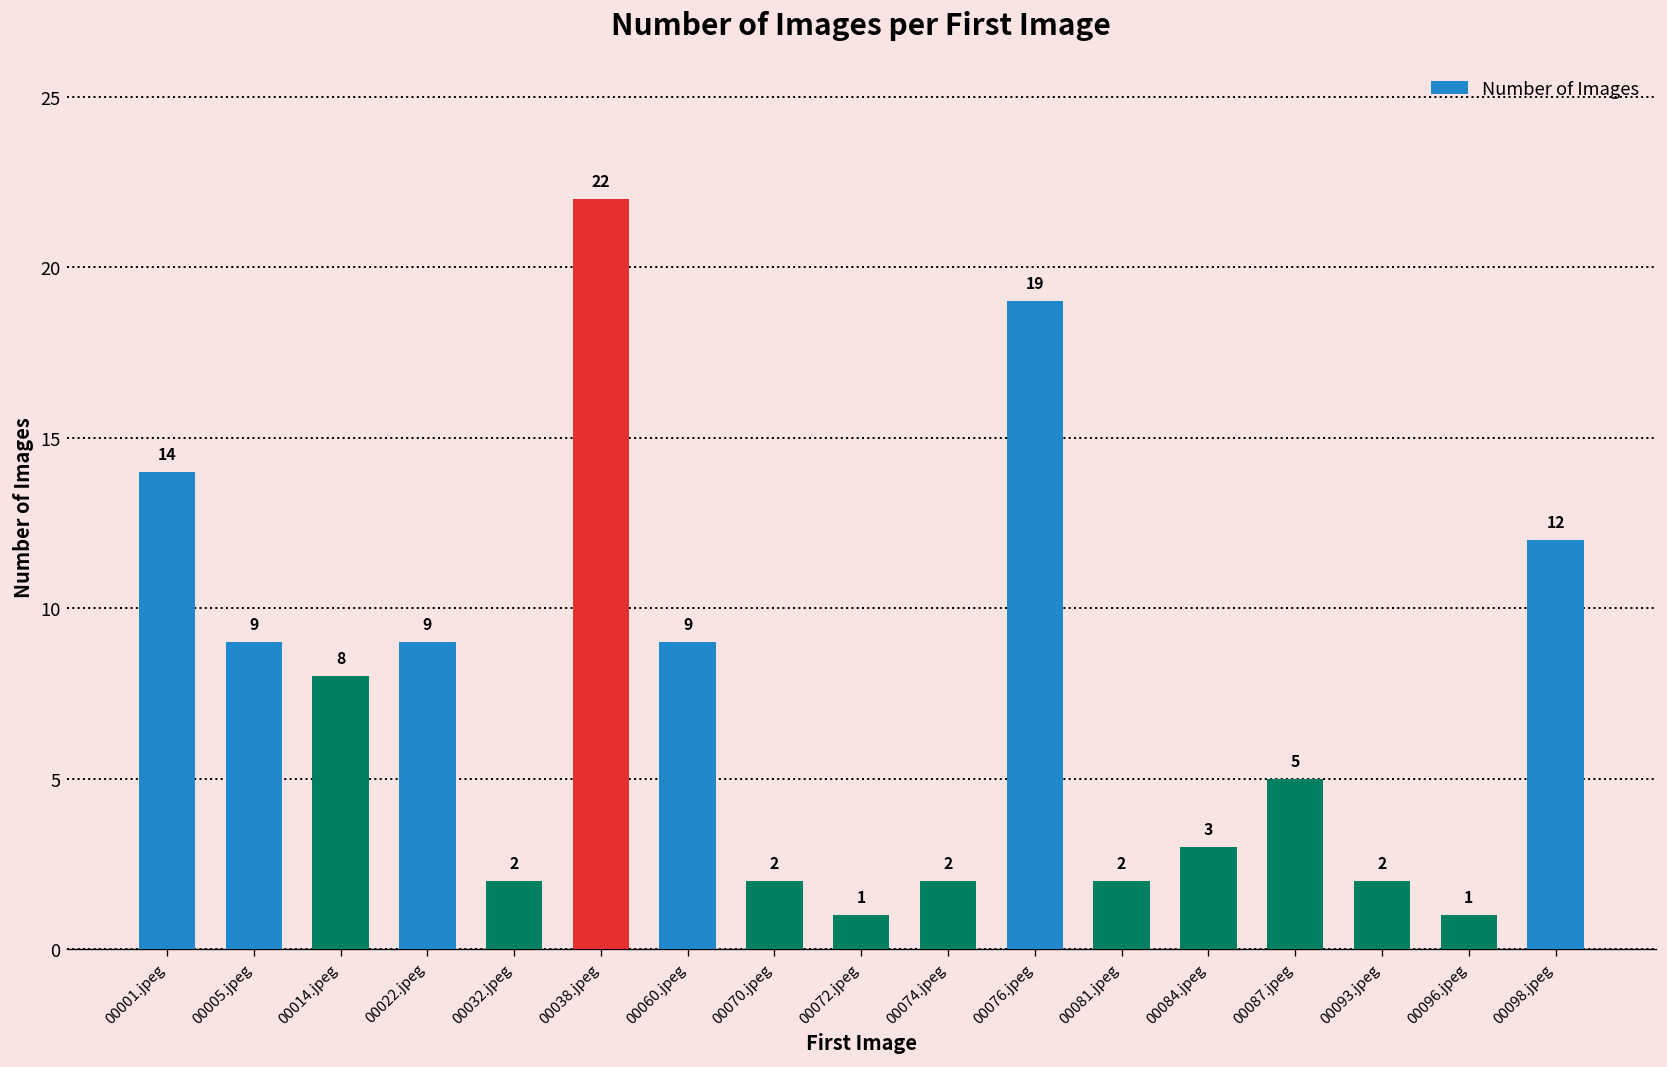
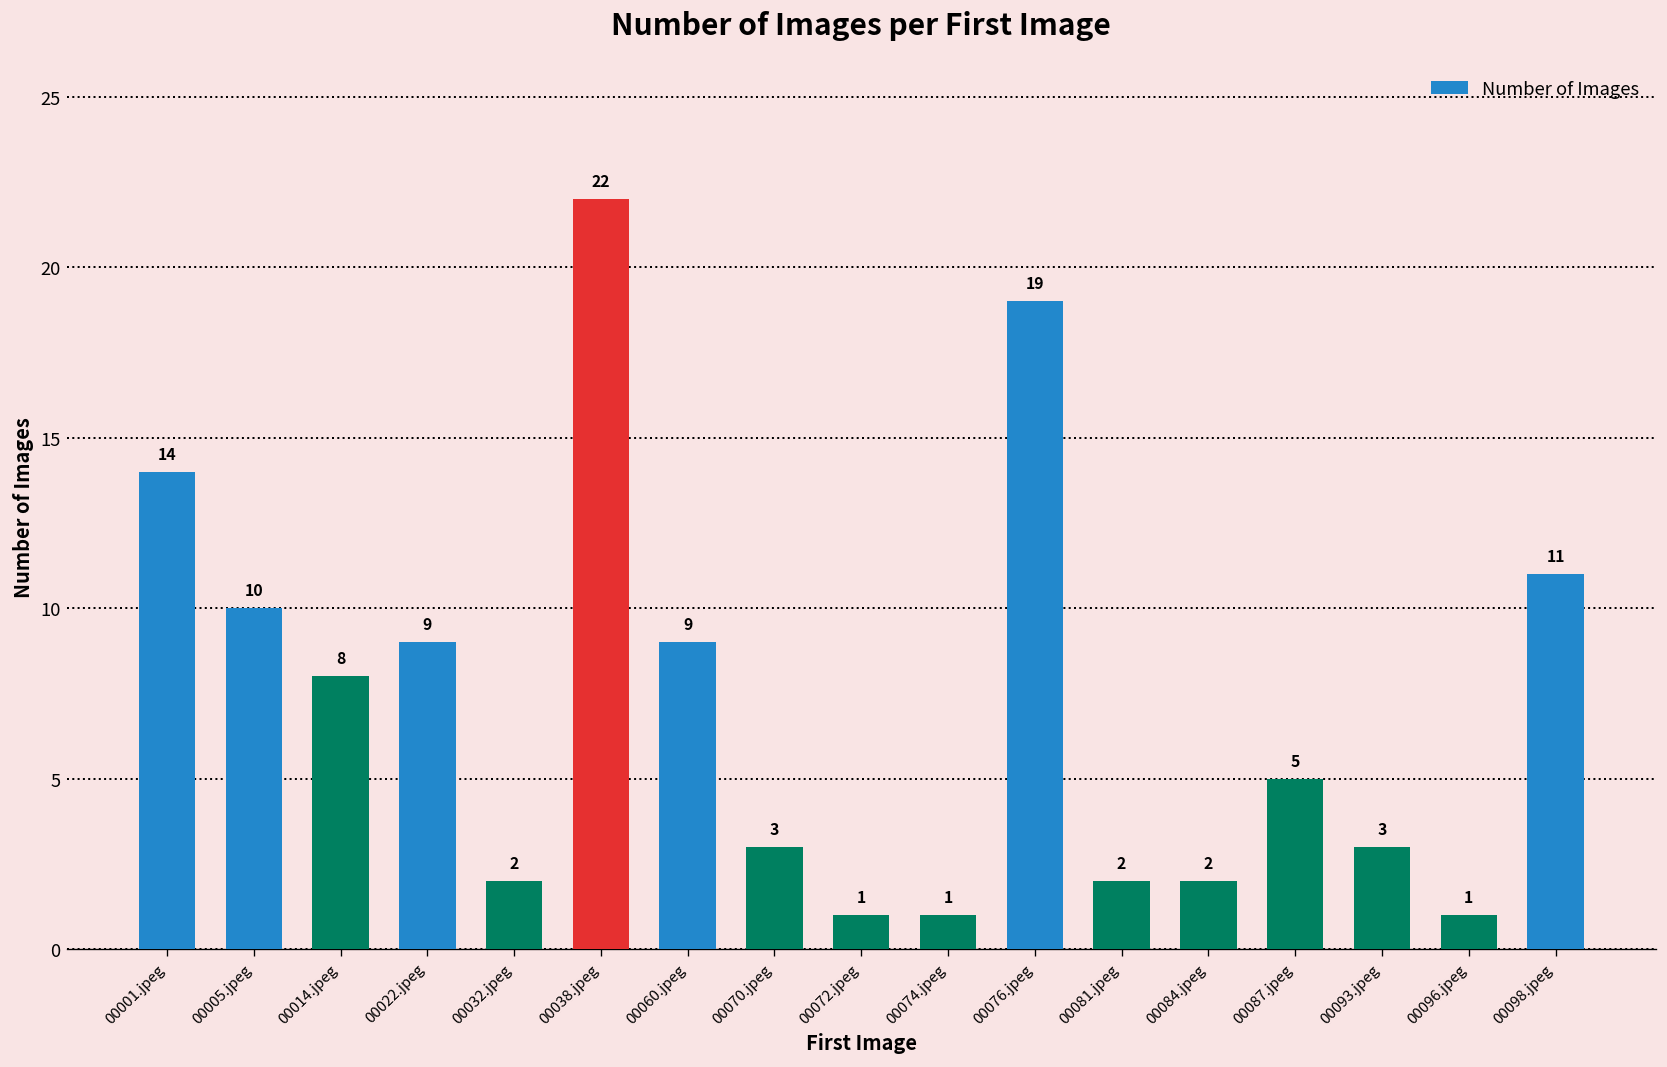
  {
    "00001.jpeg": 14,
-   "00005.jpeg": 9,
+   "00005.jpeg": 10,
    "00014.jpeg": 8,
    "00022.jpeg": 9,
    "00032.jpeg": 2,
    "00038.jpeg": 22,
    "00060.jpeg": 9,
-   "00070.jpeg": 2,
+   "00070.jpeg": 3,
    "00072.jpeg": 1,
-   "00074.jpeg": 2,
+   "00074.jpeg": 1,
    "00076.jpeg": 19,
    "00081.jpeg": 2,
-   "00084.jpeg": 3,
+   "00084.jpeg": 2,
    "00087.jpeg": 5,
-   "00093.jpeg": 2,
+   "00093.jpeg": 3,
    "00096.jpeg": 1,
-   "00098.jpeg": 12
+   "00098.jpeg": 11
  }
